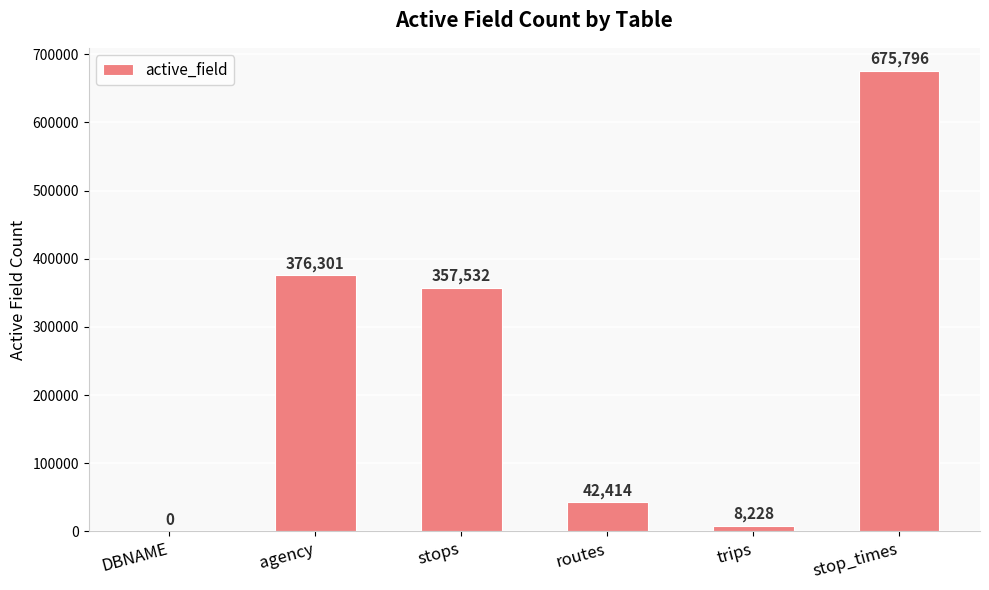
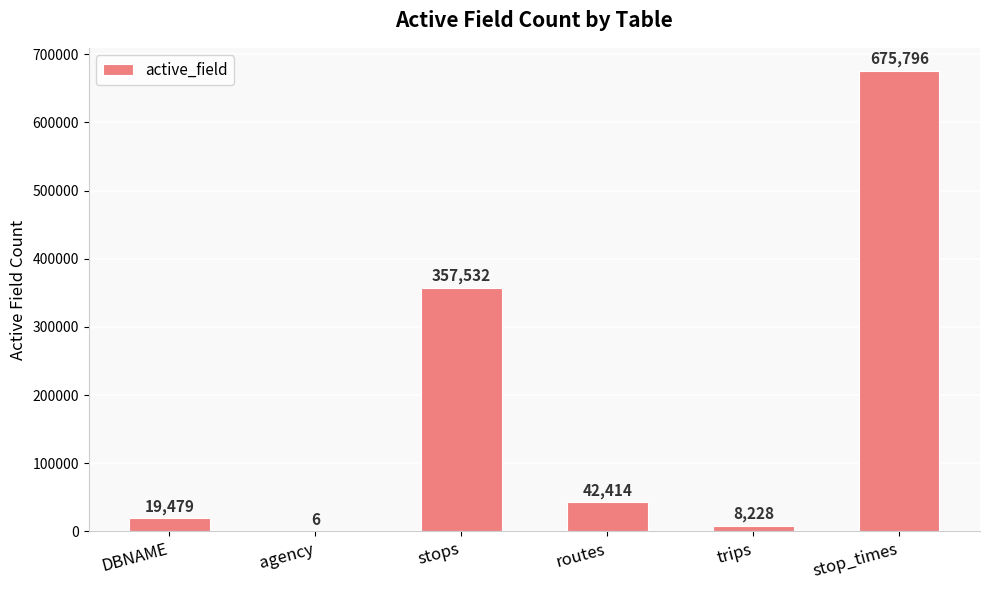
  {
-   "DBNAME": "0",
-   "agency": "376,301",
+   "DBNAME": "19,479",
+   "agency": "6",
    "stops": "357,532",
    "routes": "42,414",
    "trips": "8,228",
    "stop_times": "675,796"
  }
